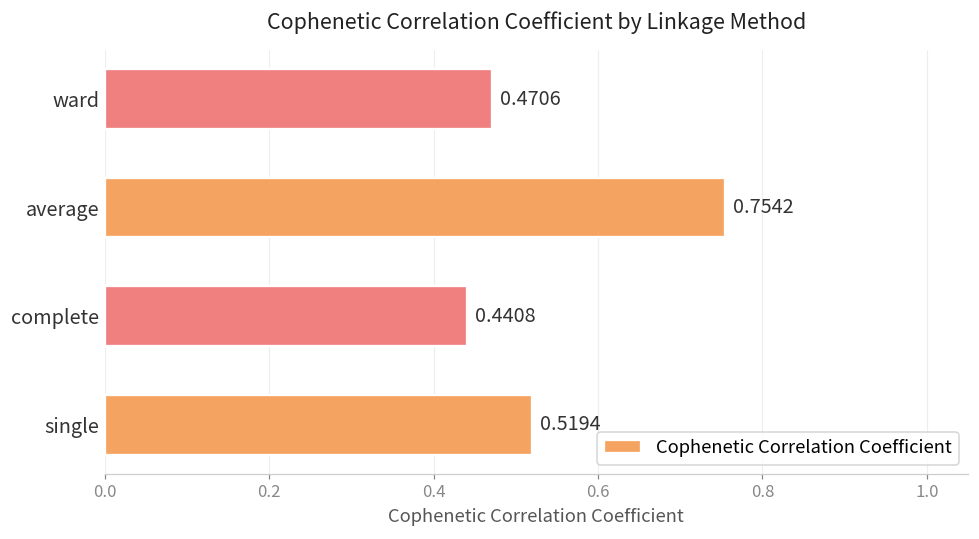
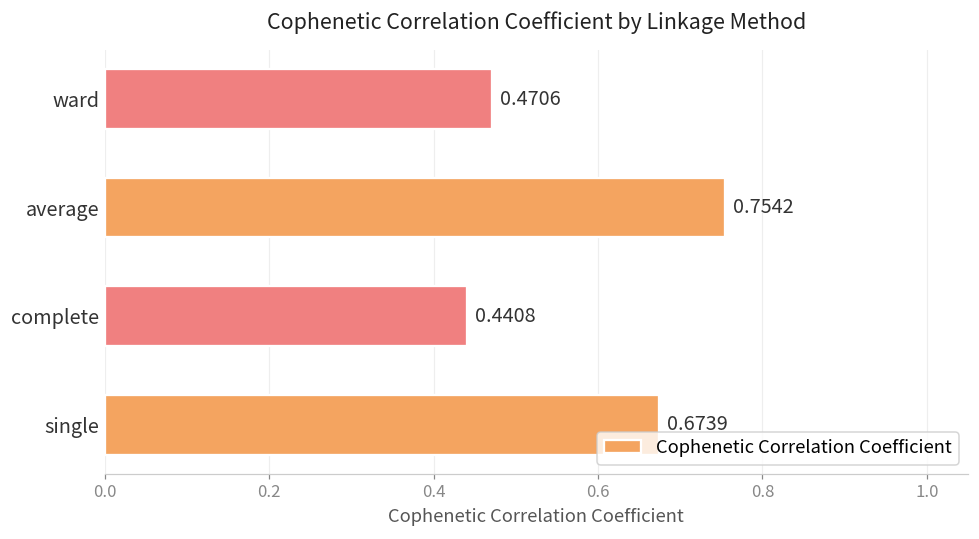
  {
-   "single": 0.52
+   "single": 0.67
  }
